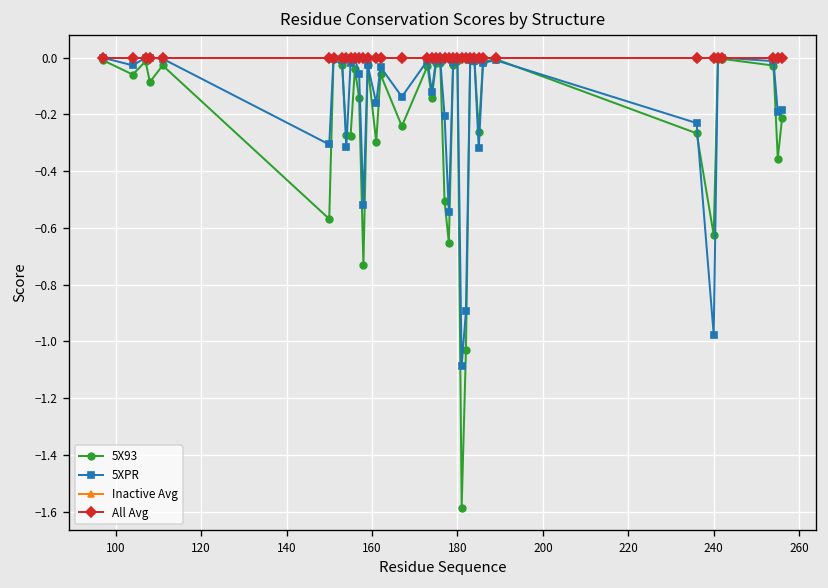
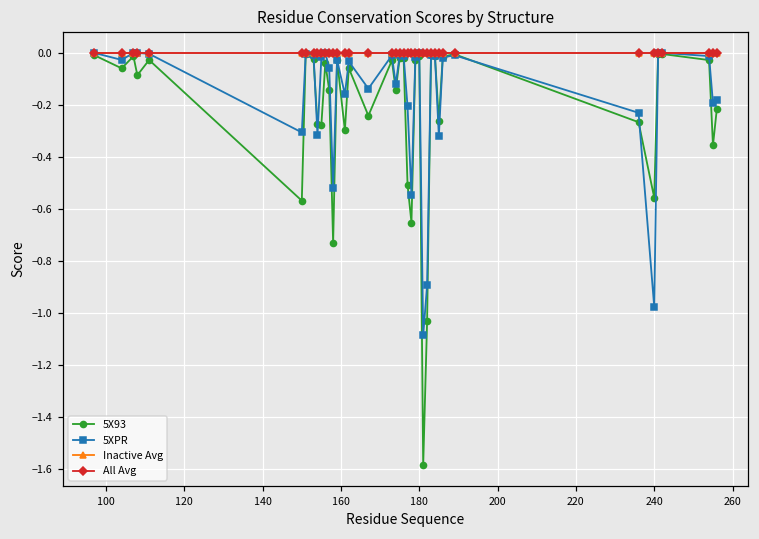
  {
    "5X93": {
      "180": -0.01,
-     "240": -0.62
+     "240": -0.56
    },
    "5XPR": {
      "240": -0.98
    },
    "All Avg": {
      "240": 0.00
    }
  }
